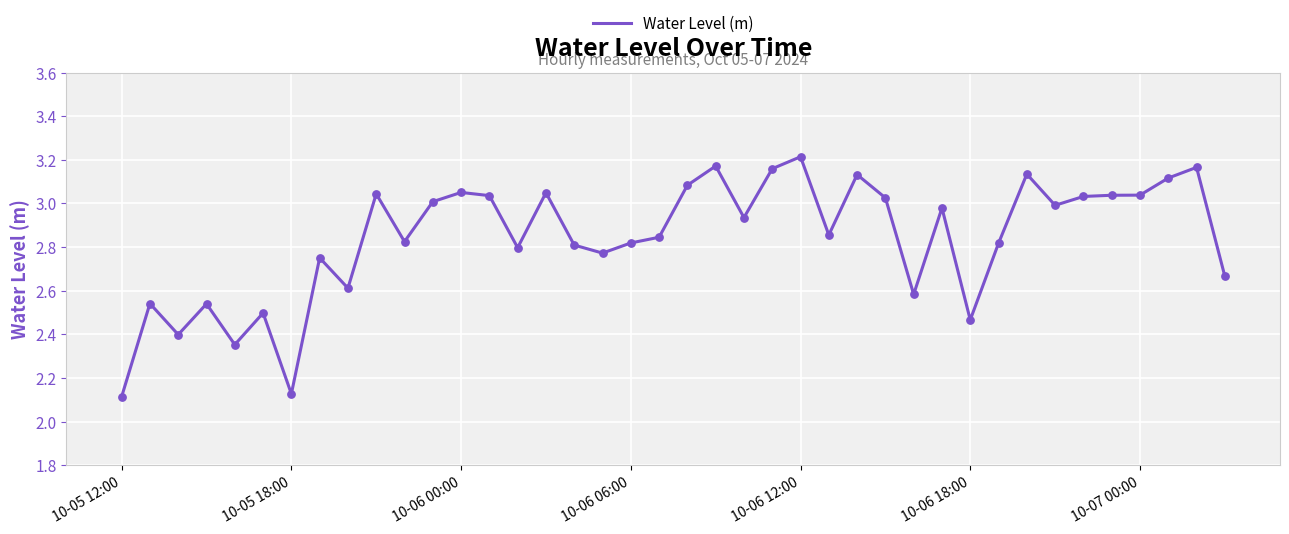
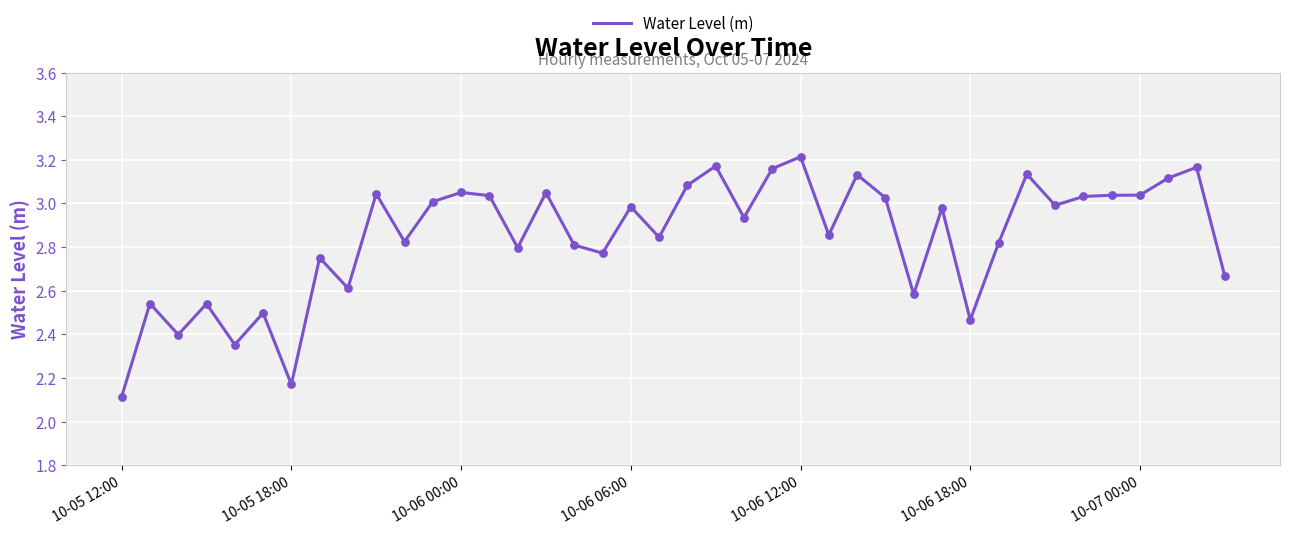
  {
    "10-05 12:00": 2.11,
-   "10-05 18:00": 2.13,
+   "10-05 18:00": 2.17,
    "10-06 00:00": 3.05,
-   "10-06 06:00": 2.82,
+   "10-06 06:00": 2.98,
    "10-06 12:00": 3.21,
    "10-06 18:00": 2.47,
    "10-07 00:00": 3.04
  }
